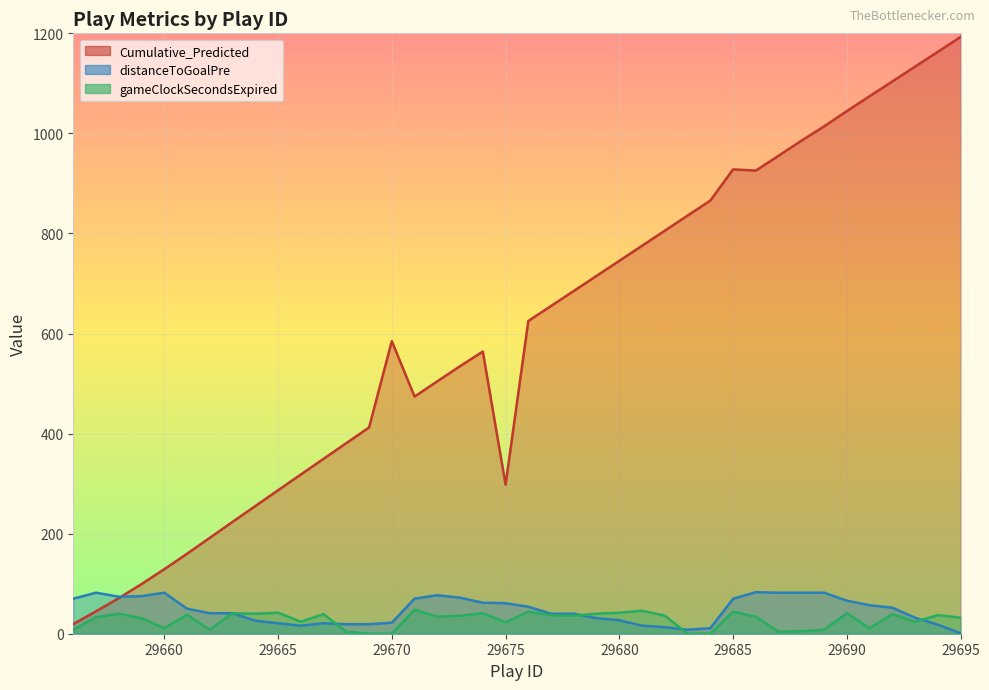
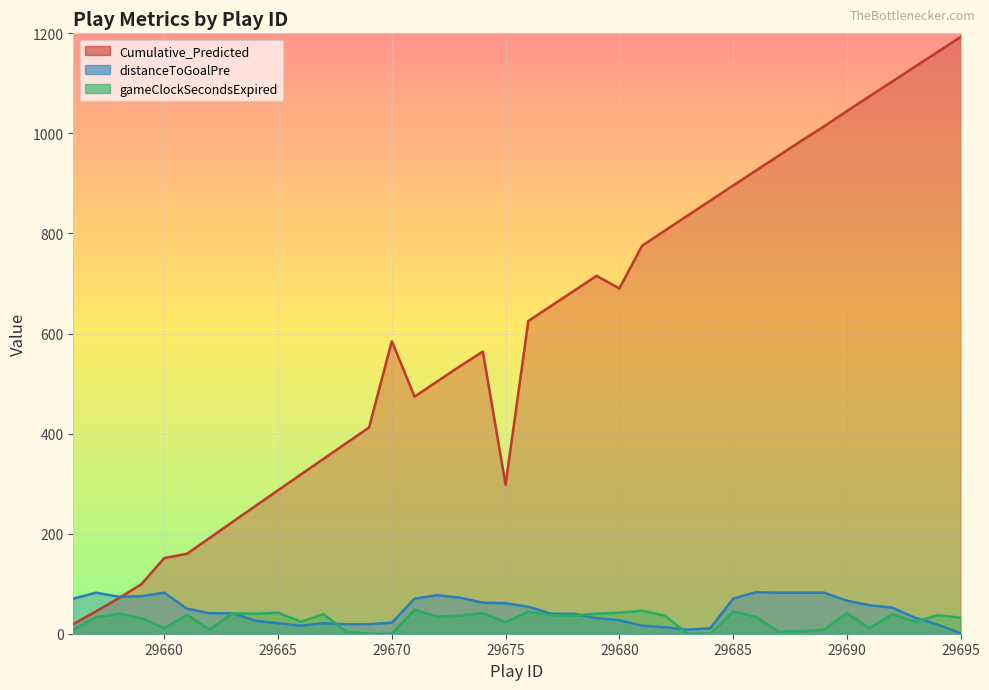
  {
    "Cumulative_Predicted": {
-     "29660": 130,
+     "29660": 150,
      "29665": 290,
      "29670": 580,
      "29675": 300,
-     "29680": 750,
-     "29685": 930,
+     "29680": 690,
+     "29685": 900,
      "29690": 1040,
      "29695": 1190
    }
  }
